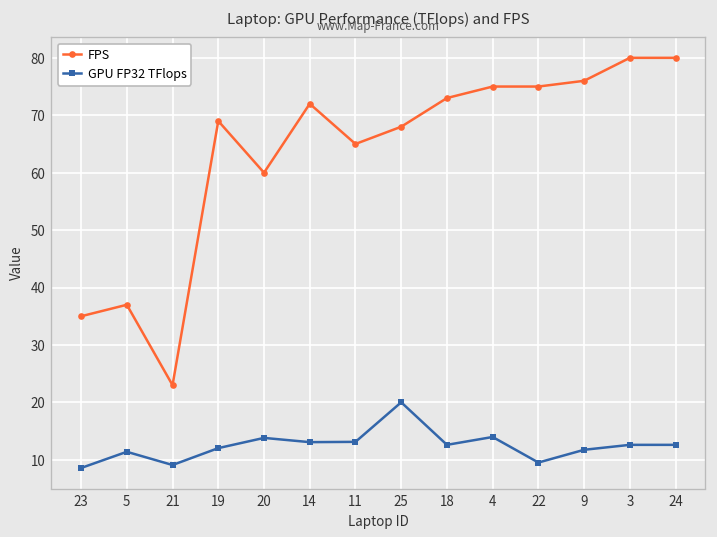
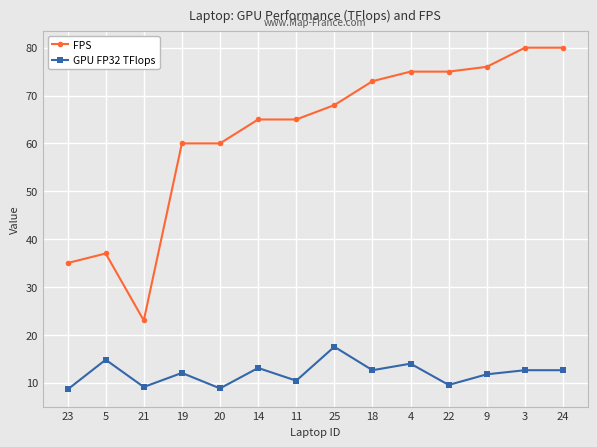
  {
    "FPS": {
      "23": 35,
      "5": 37,
      "21": 23,
-     "19": 69,
+     "19": 60,
      "20": 60,
-     "14": 72,
+     "14": 65,
      "11": 65,
      "25": 68,
      "18": 73,
      "4": 75,
      "22": 75,
      "9": 76,
      "3": 80,
      "24": 80
    },
    "GPU FP32 TFlops": {
      "23": 9,
-     "5": 11,
+     "5": 15,
      "21": 9,
      "19": 12,
-     "20": 14,
+     "20": 9,
      "14": 13,
-     "11": 13,
-     "25": 20,
+     "11": 10,
+     "25": 18,
      "18": 13,
      "4": 14,
      "22": 10,
      "9": 12,
      "3": 13,
      "24": 13
    }
  }
